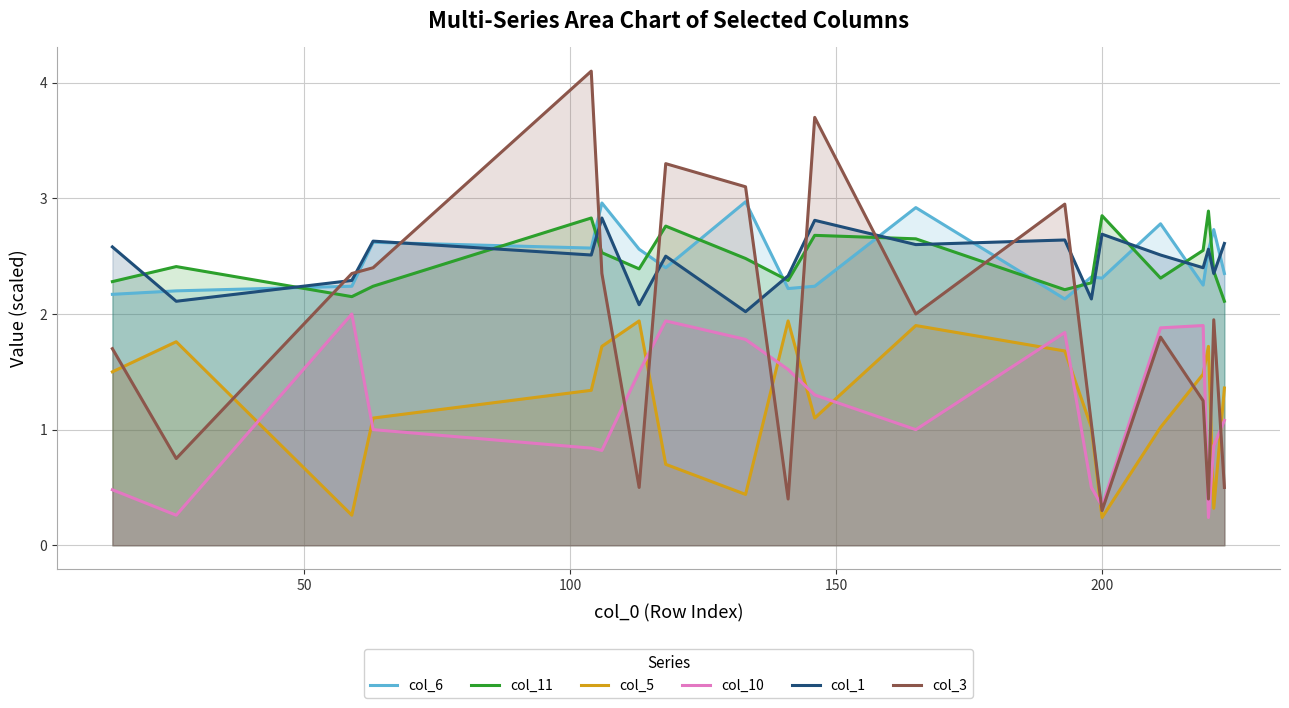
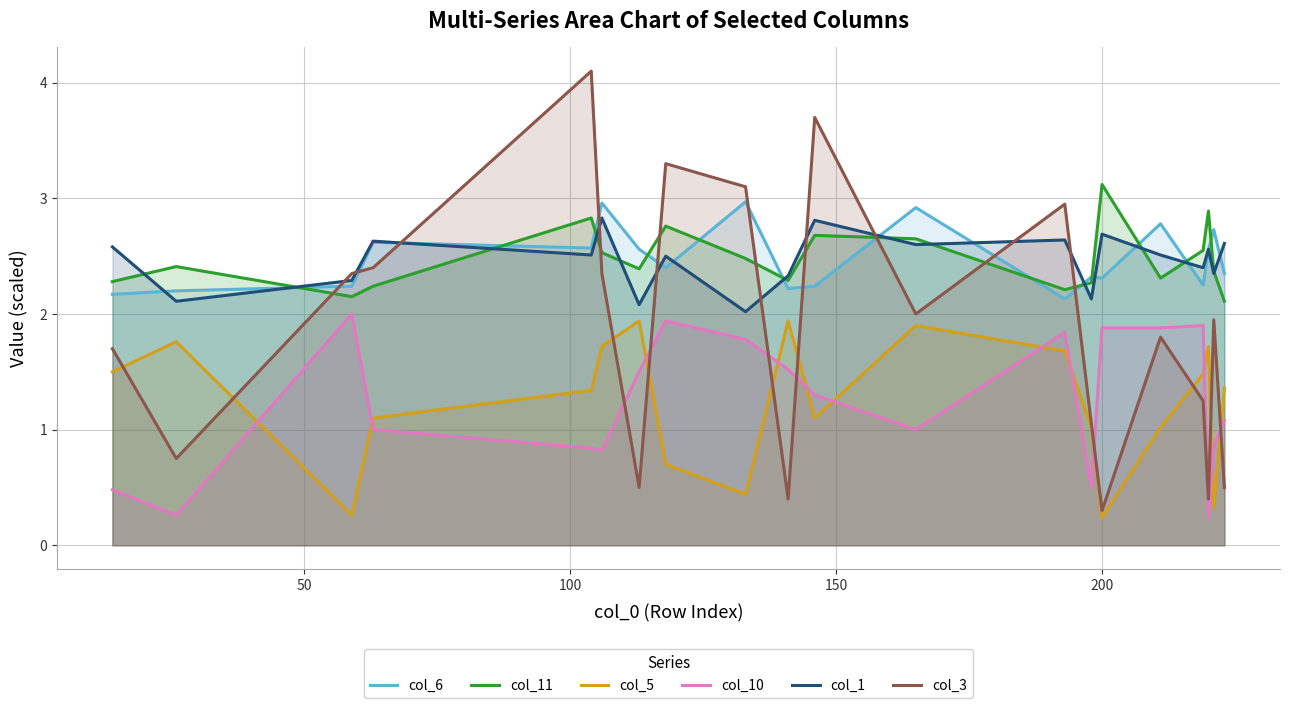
  {
    "col_6": {
      "200": 2.31
    },
    "col_11": {
-     "200": 2.85
+     "200": 3.12
    },
    "col_5": {
      "200": 0.24
    },
    "col_10": {
-     "200": 0.34
+     "200": 1.88
    },
    "col_1": {
      "200": 2.69
    },
    "col_3": {
      "200": 0.30
    }
  }
